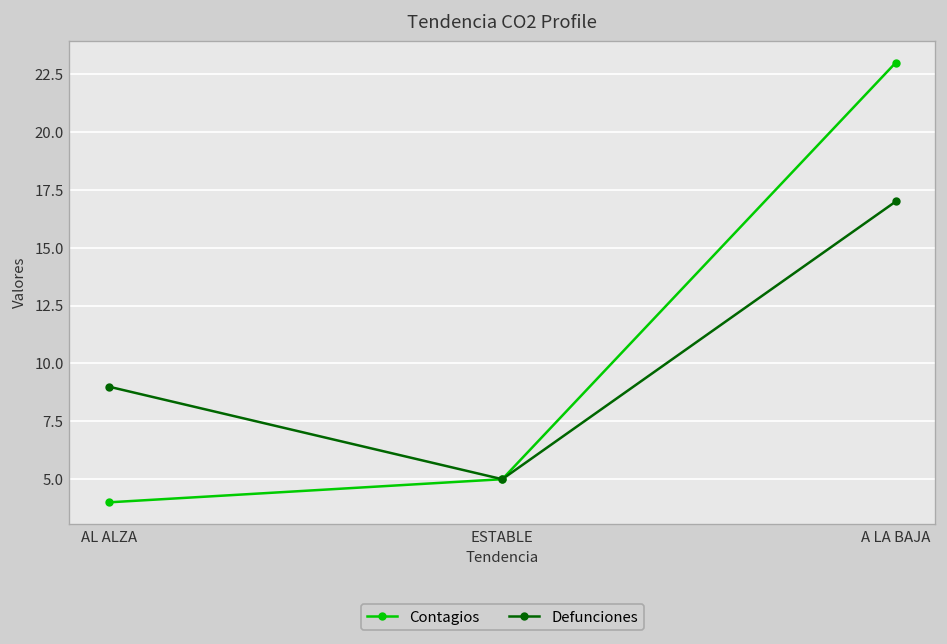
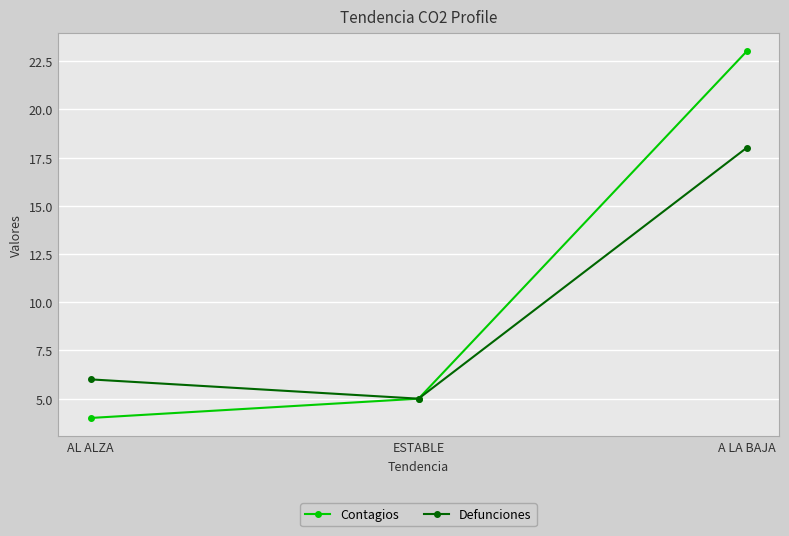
  {
    "Contagios": {
      "AL ALZA": 4,
      "A LA BAJA": 23
    },
    "Defunciones": {
-     "AL ALZA": 9,
-     "A LA BAJA": 17
+     "AL ALZA": 6,
+     "A LA BAJA": 18
    }
  }
